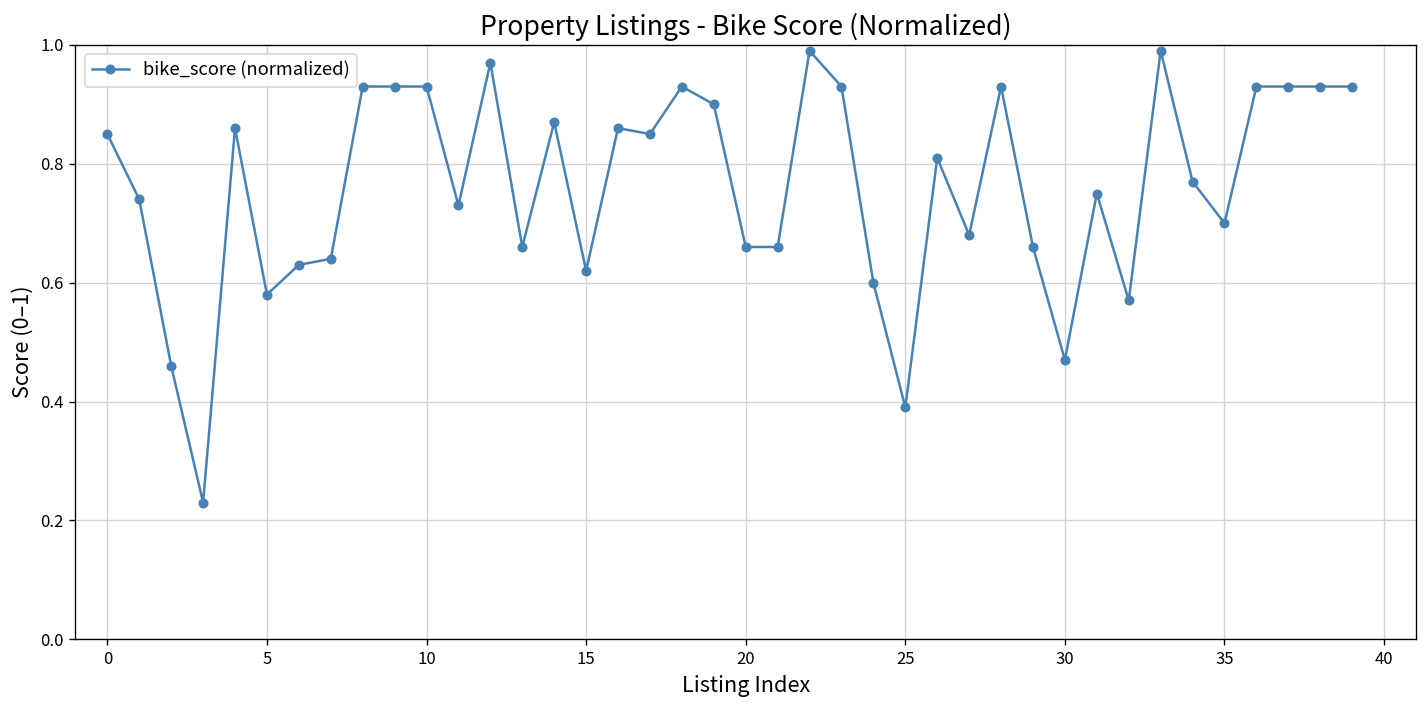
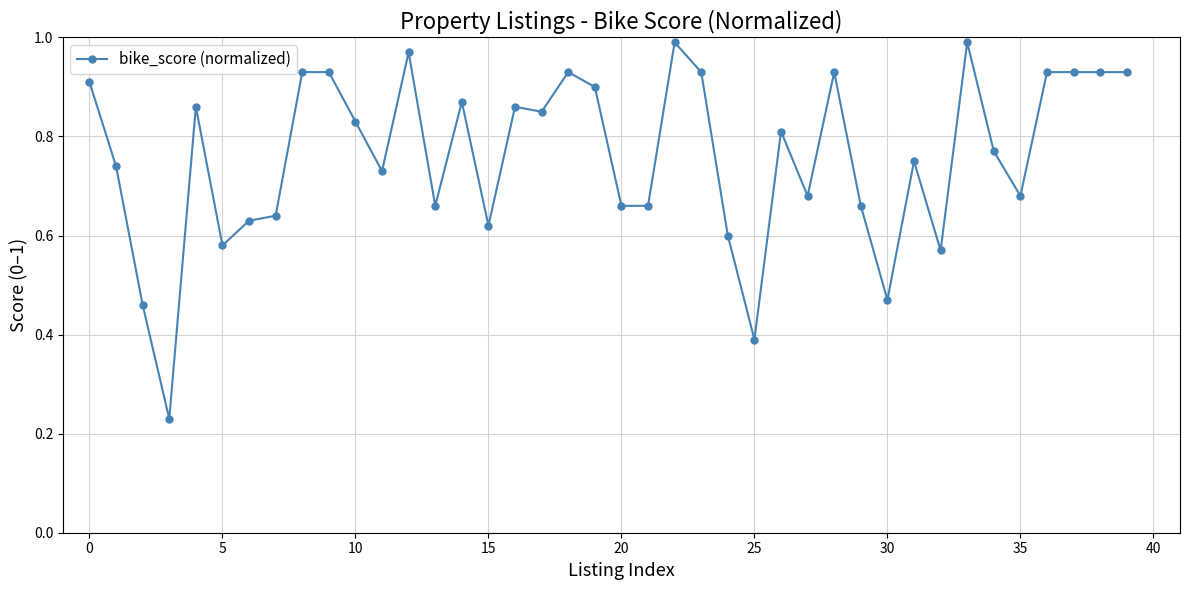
  {
-   "0": 0.85,
+   "0": 0.91,
    "5": 0.58,
-   "10": 0.93,
+   "10": 0.83,
    "15": 0.62,
    "20": 0.66,
    "25": 0.39,
    "30": 0.47,
-   "35": 0.70
+   "35": 0.68
  }
